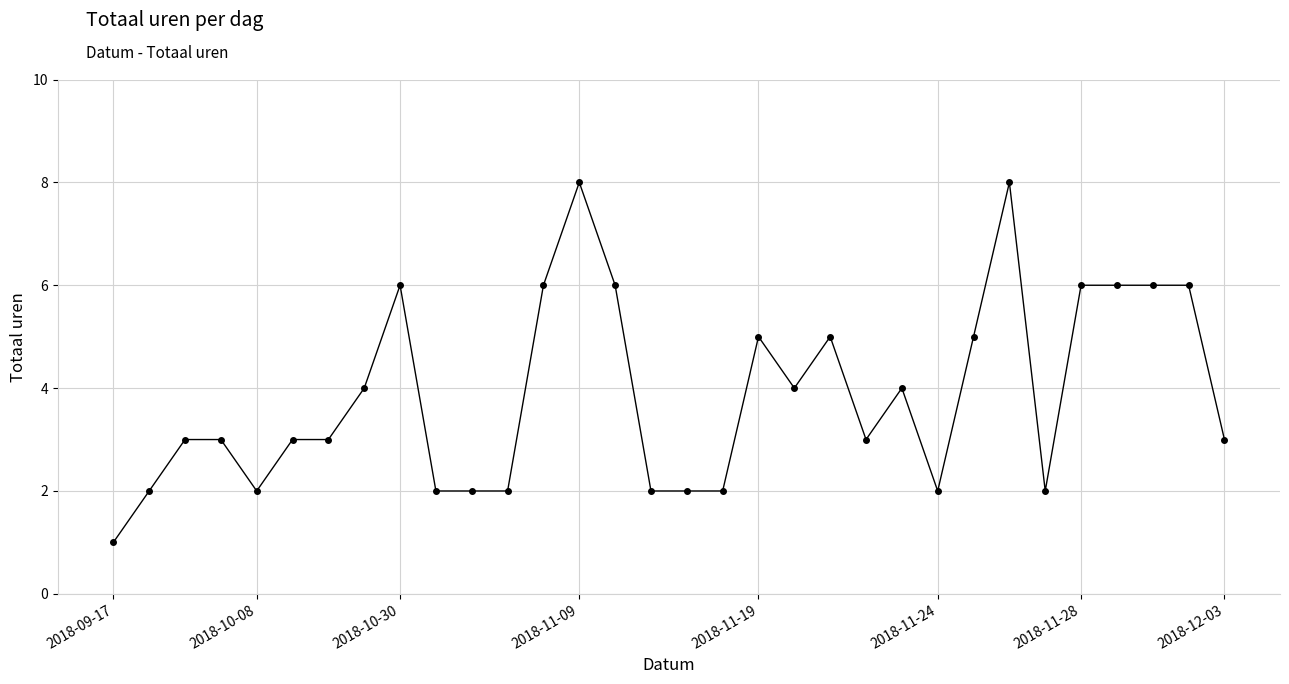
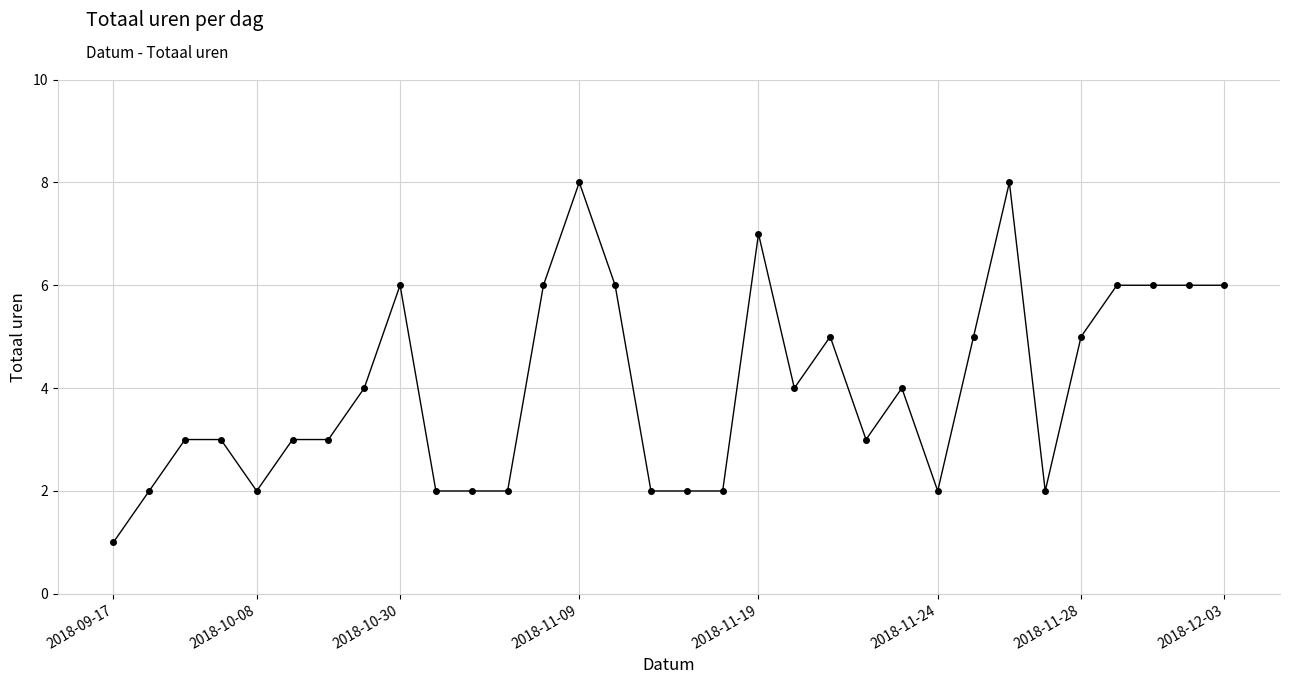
  {
    "2018-09-17": 1,
    "2018-10-08": 2,
    "2018-10-30": 6,
    "2018-11-09": 8,
-   "2018-11-19": 5,
+   "2018-11-19": 7,
    "2018-11-24": 2,
-   "2018-11-28": 6,
-   "2018-12-03": 3
+   "2018-11-28": 5,
+   "2018-12-03": 6
  }
